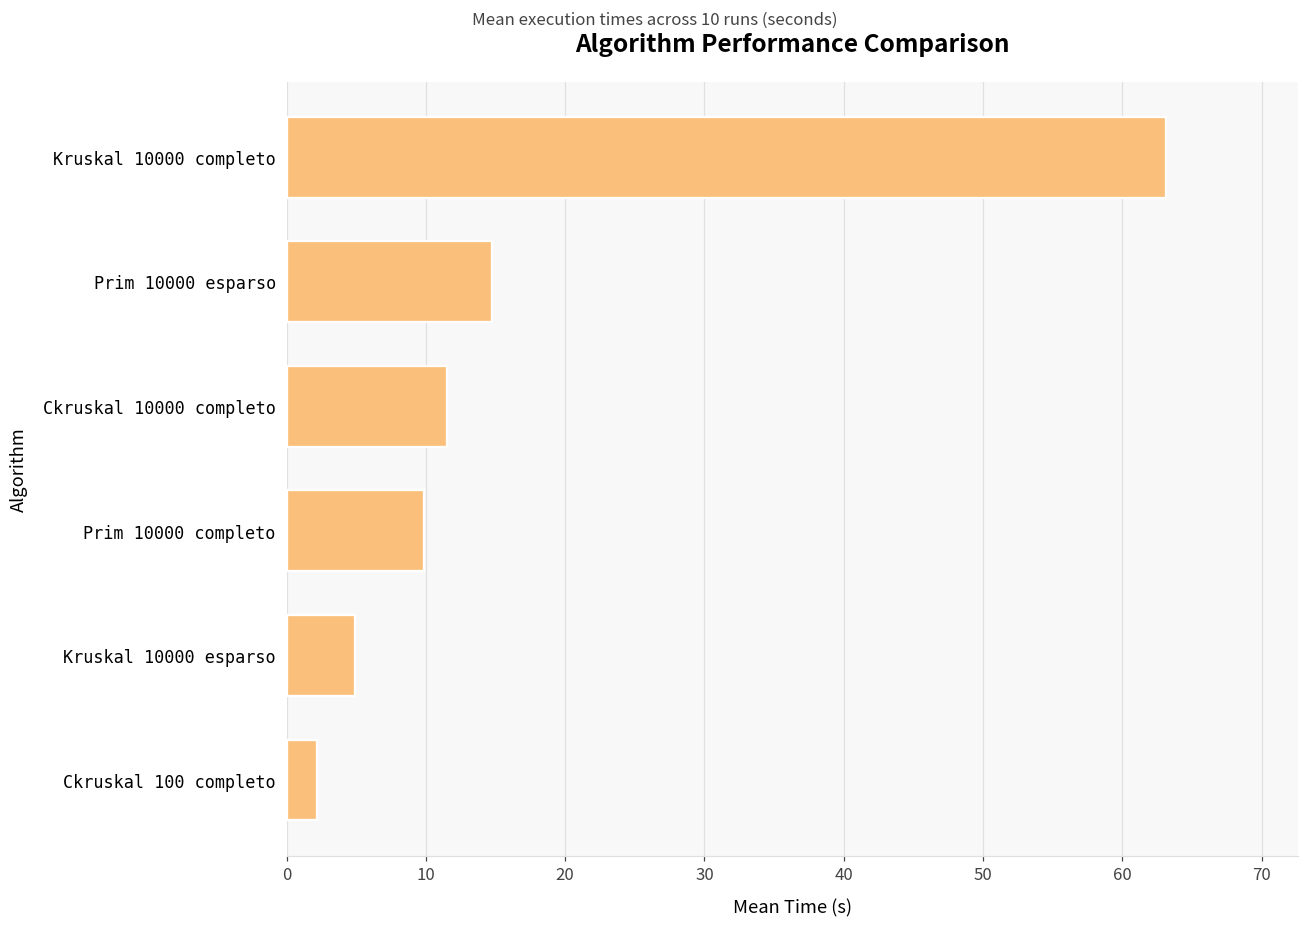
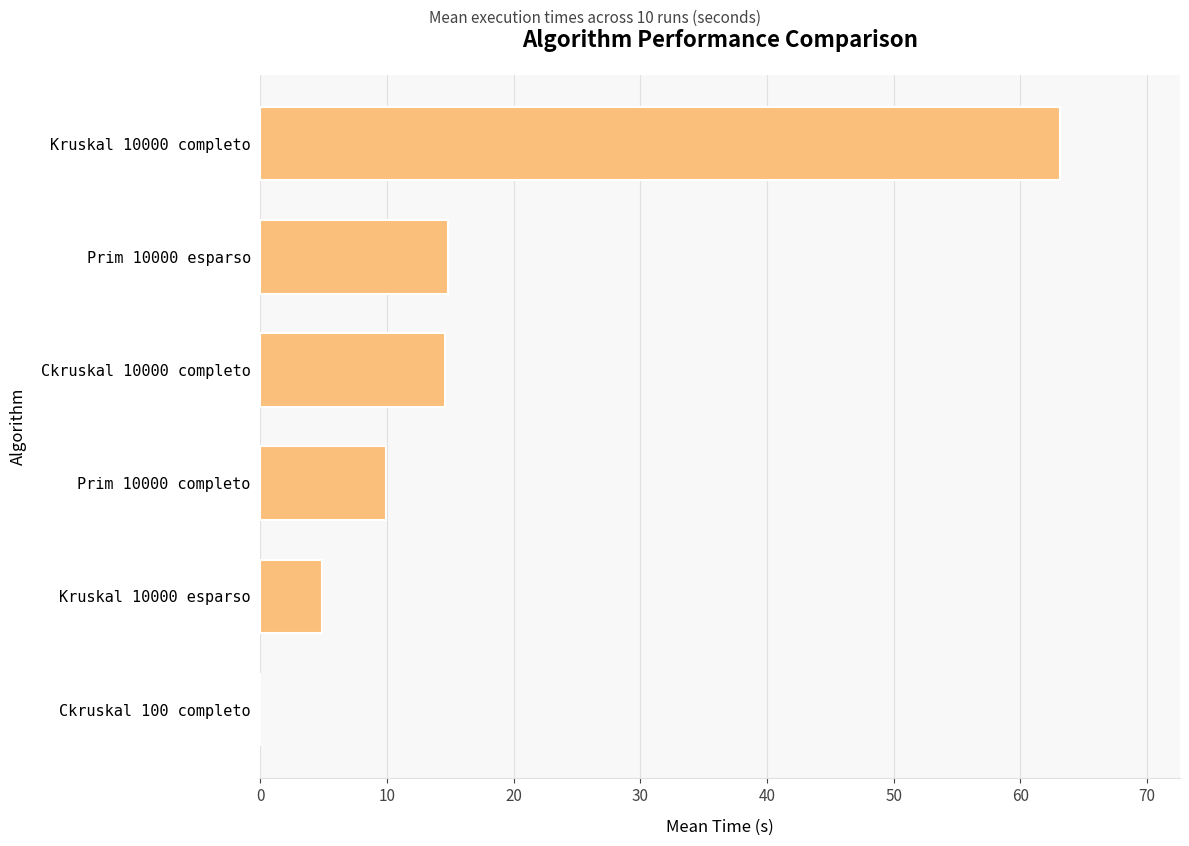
  {
    "Kruskal 10000 completo": 63.1,
    "Prim 10000 esparso": 14.8,
-   "Ckruskal 10000 completo": 11.5,
+   "Ckruskal 10000 completo": 14.6,
    "Prim 10000 completo": 9.9,
    "Kruskal 10000 esparso": 4.9,
-   "Ckruskal 100 completo": 2.2
+   "Ckruskal 100 completo": 0.0
  }
